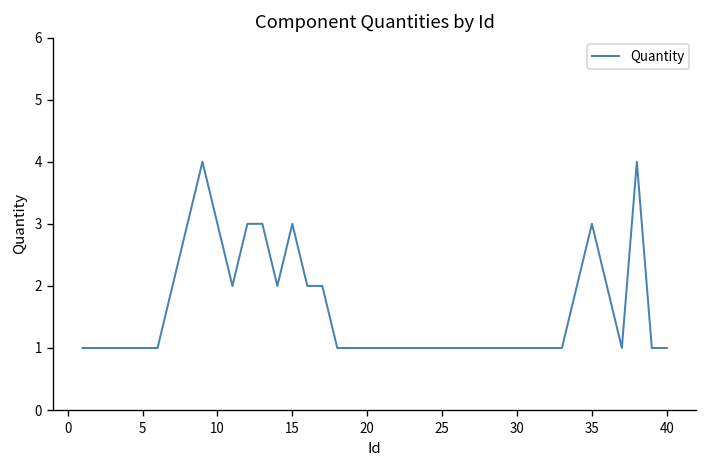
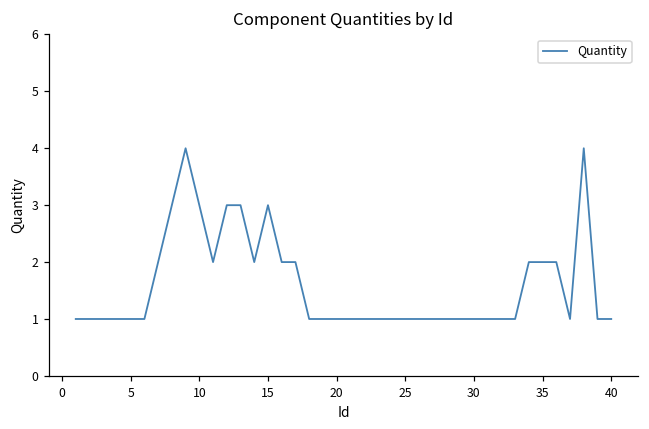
  {
    "5": 1,
    "10": 3,
    "15": 3,
    "20": 1,
    "25": 1,
    "30": 1,
-   "35": 3,
+   "35": 2,
    "40": 1
  }
